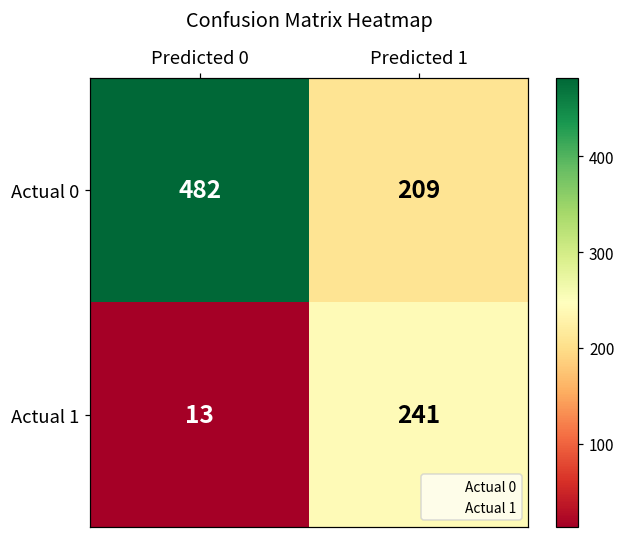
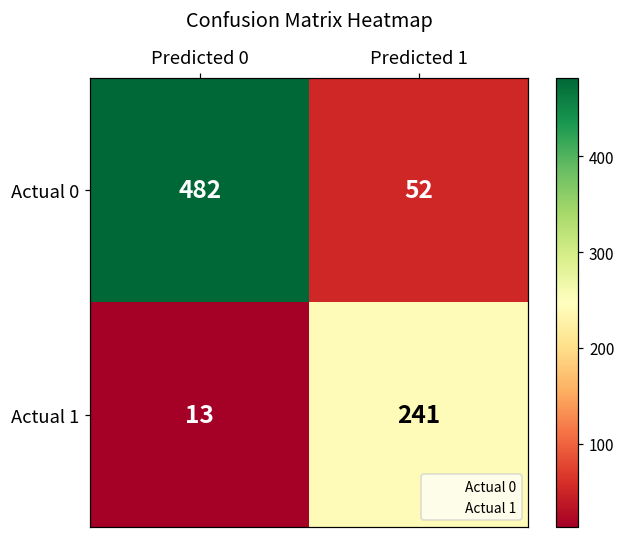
  {
    "Actual 0": {
      "Predicted 0": 482,
-     "Predicted 1": 209
+     "Predicted 1": 52
    },
    "Actual 1": {
      "Predicted 0": 13,
      "Predicted 1": 241
    }
  }
